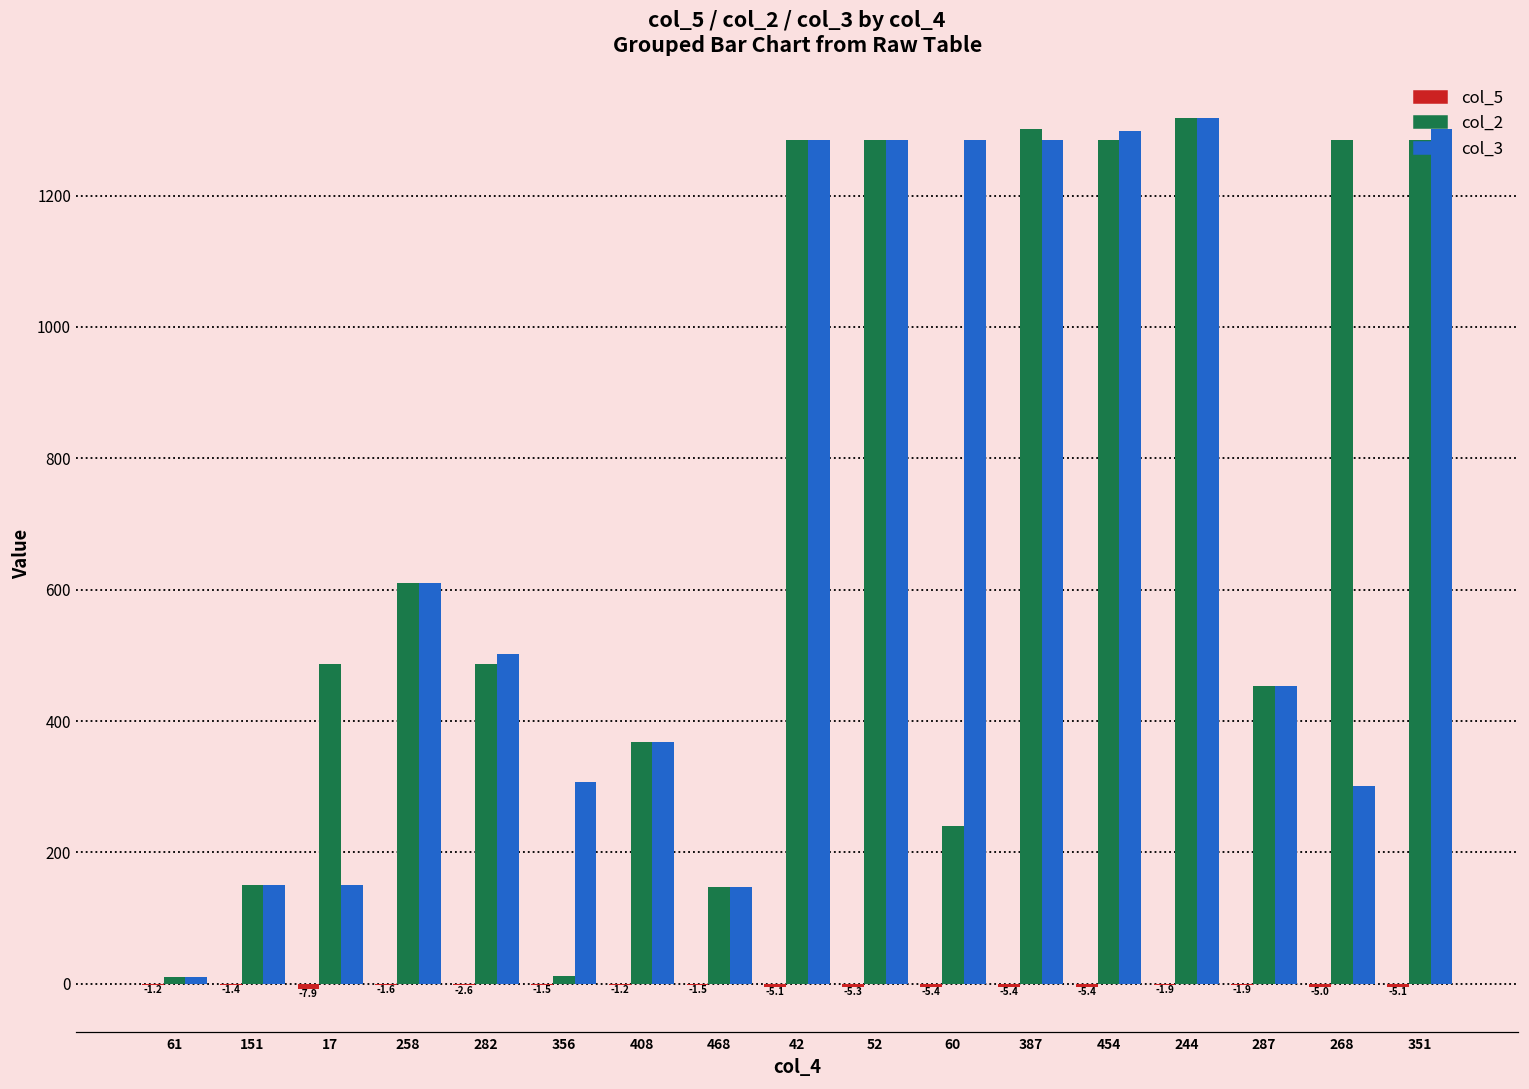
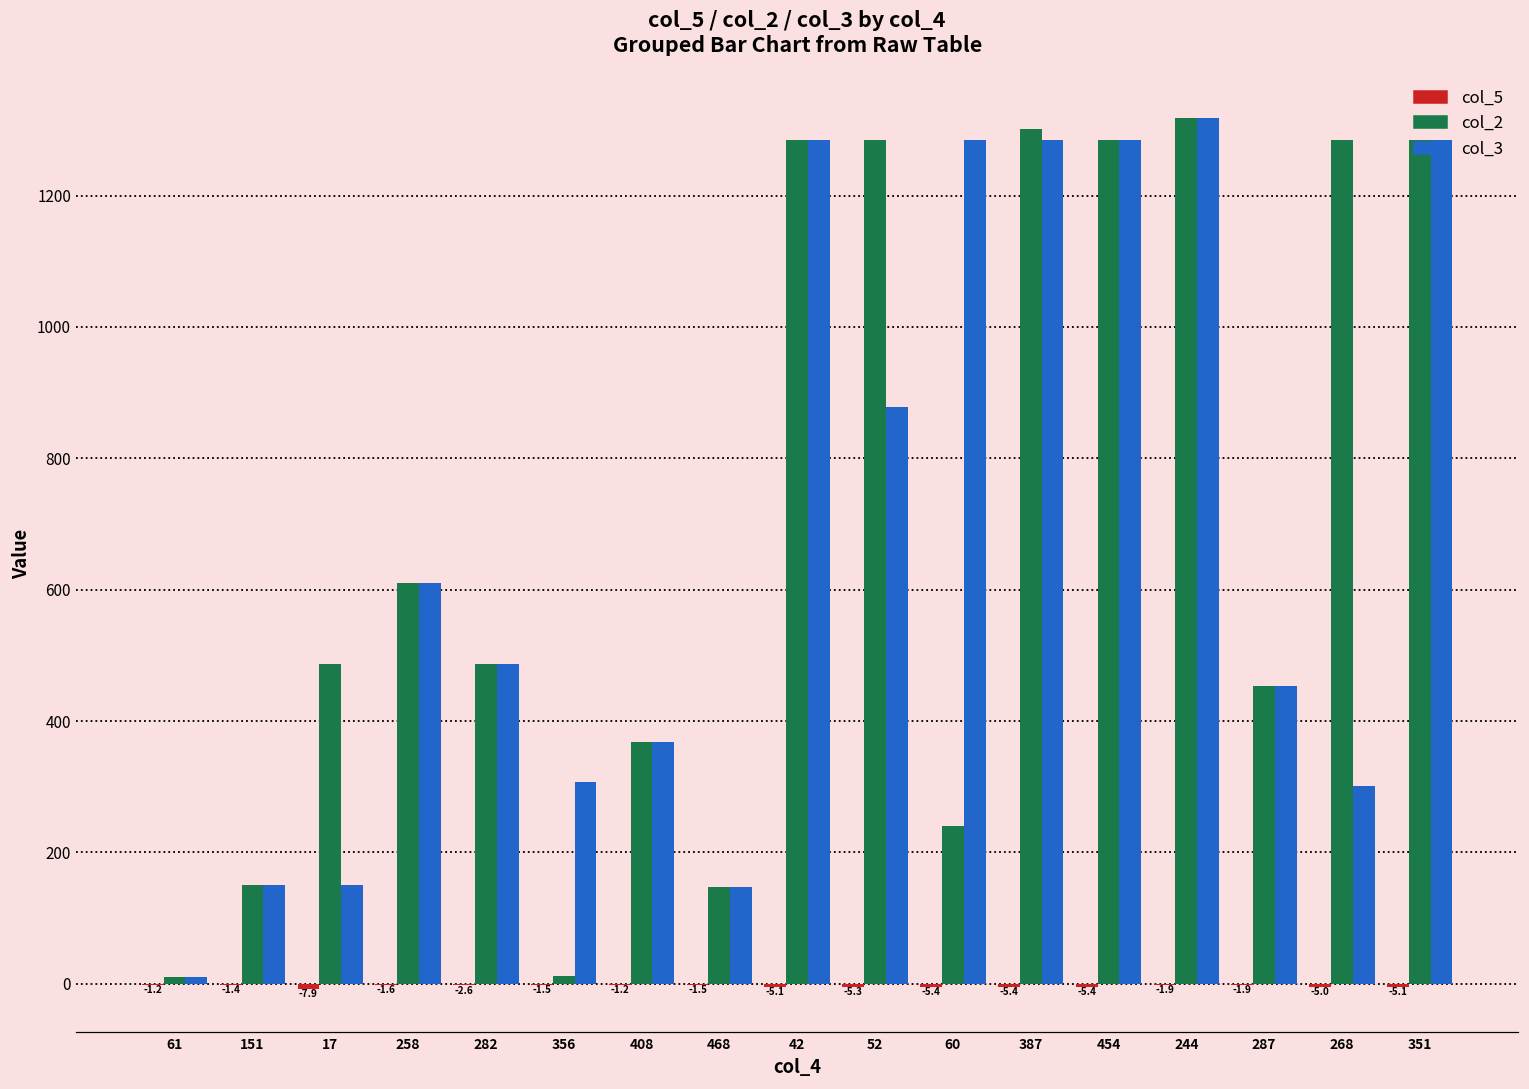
  {
    "col_5": {
      "61": -1.2,
      "151": -1.4,
      "17": -7.9,
      "258": -1.6,
      "282": -2.6,
      "356": -1.5,
      "408": -1.2,
      "468": -1.5,
      "42": -5.1,
      "52": -5.3,
      "60": -5.4,
      "387": -5.4,
      "454": -5.4,
      "244": -1.9,
      "287": -1.9,
      "268": -5.0,
      "351": -5.1
    },
    "col_2": {
      "61": 10,
      "151": 150,
      "17": 490,
      "258": 610,
      "282": 490,
      "356": 10,
      "408": 370,
      "468": 150,
      "42": 1290,
      "52": 1290,
      "60": 240,
      "387": 1300,
      "454": 1290,
      "244": 1320,
      "287": 450,
      "268": 1290,
      "351": 1290
    },
    "col_3": {
      "61": 10,
      "151": 150,
      "17": 150,
      "258": 610,
-     "282": 500,
+     "282": 490,
      "356": 310,
      "408": 370,
      "468": 150,
      "42": 1290,
-     "52": 1290,
+     "52": 880,
      "60": 1290,
      "387": 1290,
-     "454": 1300,
+     "454": 1290,
      "244": 1320,
      "287": 450,
      "268": 300,
-     "351": 1300
+     "351": 1290
    }
  }
